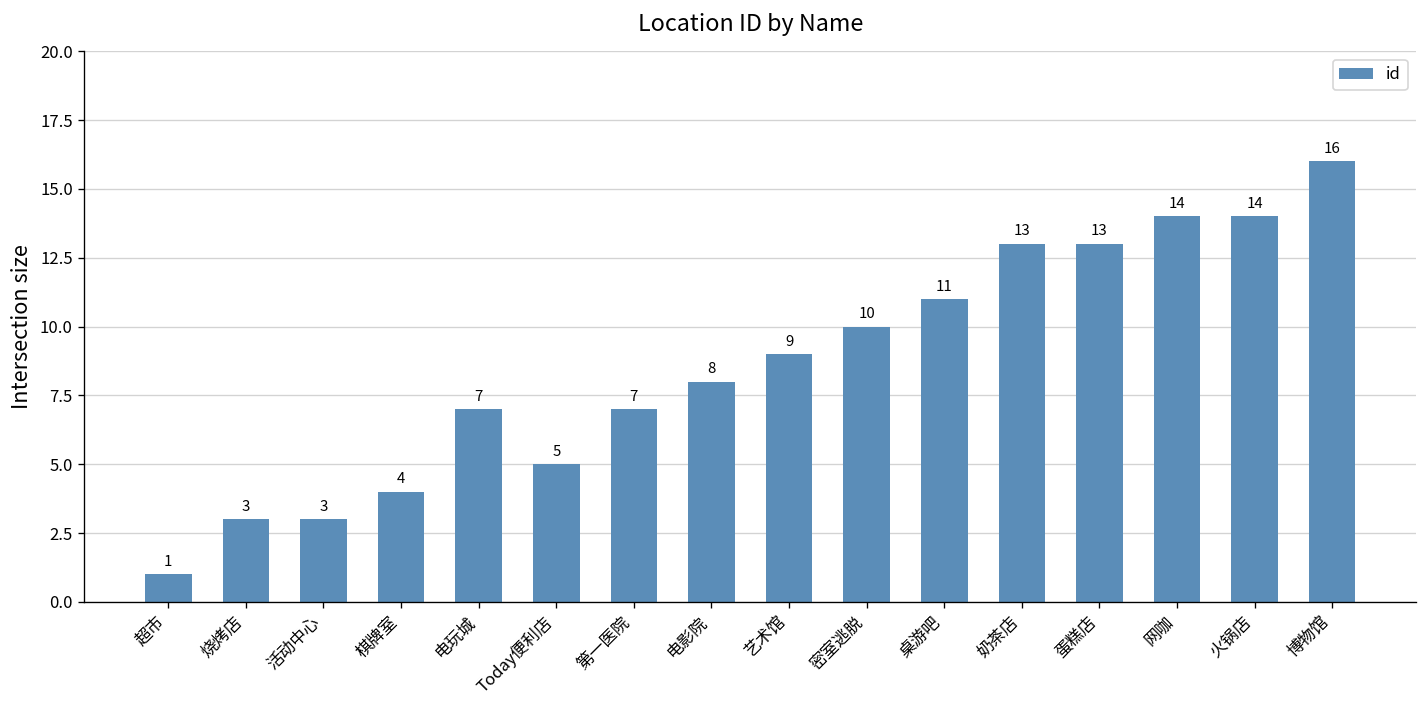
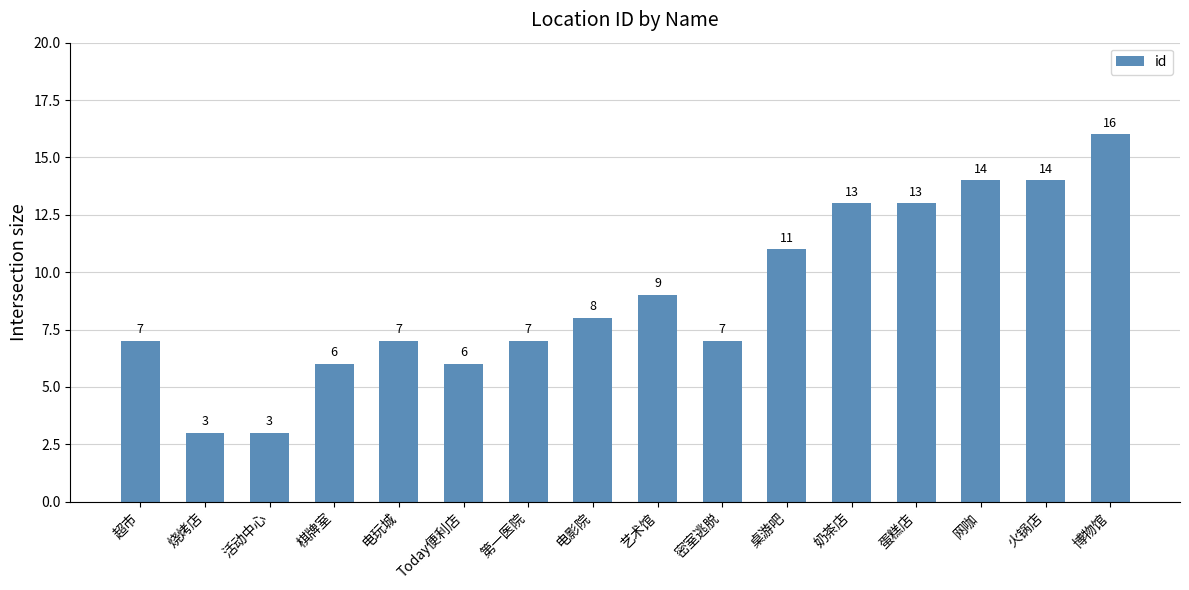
  {
-   "超市": 1,
+   "超市": 7,
    "烧烤店": 3,
    "活动中心": 3,
-   "棋牌室": 4,
+   "棋牌室": 6,
    "电玩城": 7,
-   "Today便利店": 5,
+   "Today便利店": 6,
    "第一医院": 7,
    "电影院": 8,
    "艺术馆": 9,
-   "密室逃脱": 10,
+   "密室逃脱": 7,
    "桌游吧": 11,
    "奶茶店": 13,
    "蛋糕店": 13,
    "网咖": 14,
    "火锅店": 14,
    "博物馆": 16
  }
